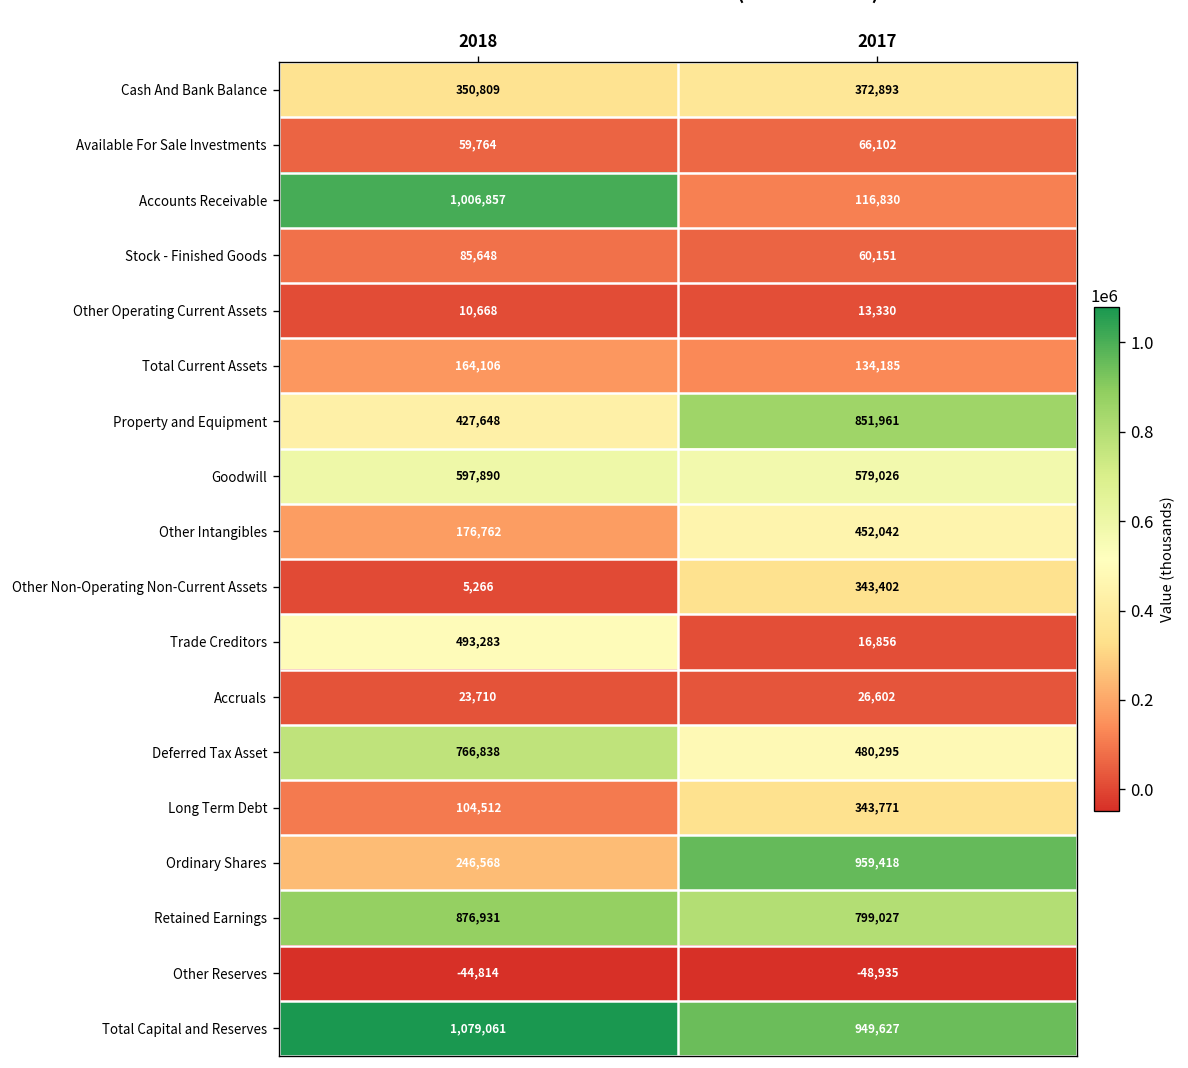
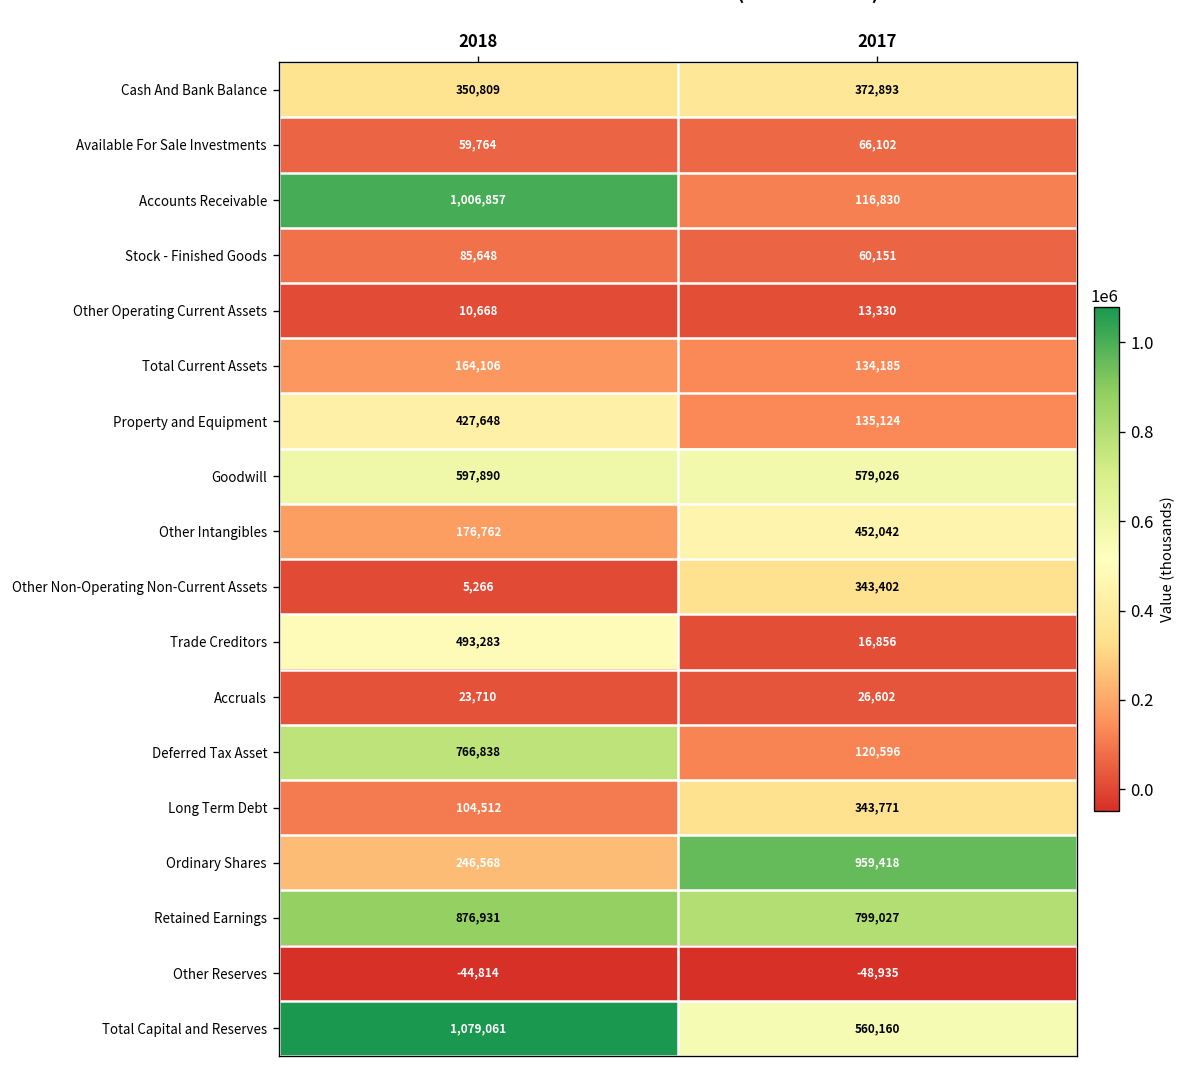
  {
    "Cash And Bank Balance": {
      "2018": "350,809",
      "2017": "372,893"
    },
    "Available For Sale Investments": {
      "2018": "59,764",
      "2017": "66,102"
    },
    "Accounts Receivable": {
      "2018": "1,006,857",
      "2017": "116,830"
    },
    "Stock - Finished Goods": {
      "2018": "85,648",
      "2017": "60,151"
    },
    "Other Operating Current Assets": {
      "2018": "10,668",
      "2017": "13,330"
    },
    "Total Current Assets": {
      "2018": "164,106",
      "2017": "134,185"
    },
    "Property and Equipment": {
      "2018": "427,648",
-     "2017": "851,961"
+     "2017": "135,124"
    },
    "Goodwill": {
      "2018": "597,890",
      "2017": "579,026"
    },
    "Other Intangibles": {
      "2018": "176,762",
      "2017": "452,042"
    },
    "Other Non-Operating Non-Current Assets": {
      "2018": "5,266",
      "2017": "343,402"
    },
    "Trade Creditors": {
      "2018": "493,283",
      "2017": "16,856"
    },
    "Accruals": {
      "2018": "23,710",
      "2017": "26,602"
    },
    "Deferred Tax Asset": {
      "2018": "766,838",
-     "2017": "480,295"
+     "2017": "120,596"
    },
    "Long Term Debt": {
      "2018": "104,512",
      "2017": "343,771"
    },
    "Ordinary Shares": {
      "2018": "246,568",
      "2017": "959,418"
    },
    "Retained Earnings": {
      "2018": "876,931",
      "2017": "799,027"
    },
    "Other Reserves": {
      "2018": "-44,814",
      "2017": "-48,935"
    },
    "Total Capital and Reserves": {
      "2018": "1,079,061",
-     "2017": "949,627"
+     "2017": "560,160"
    }
  }
